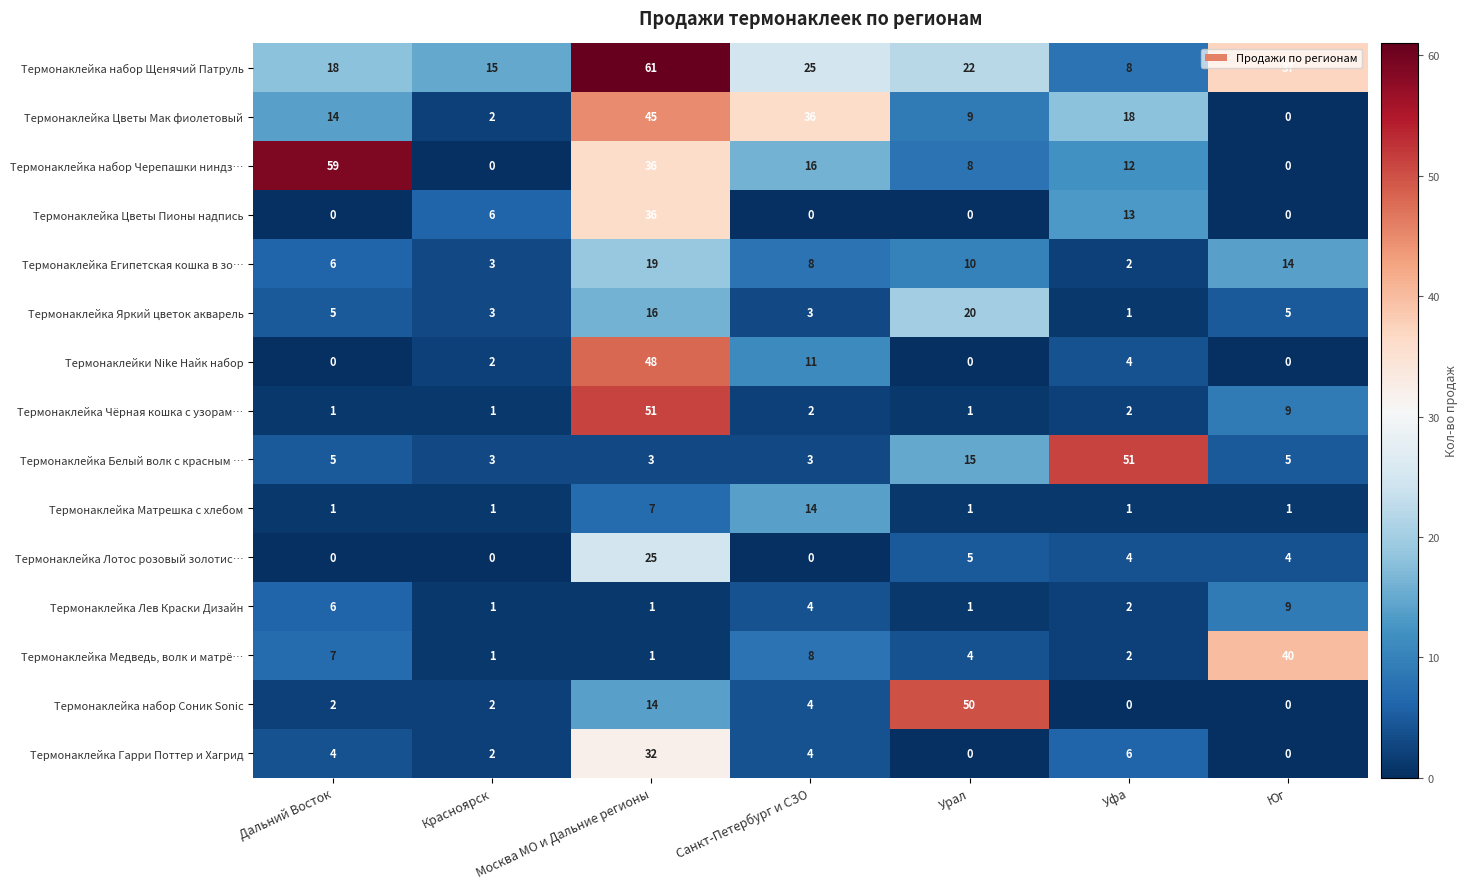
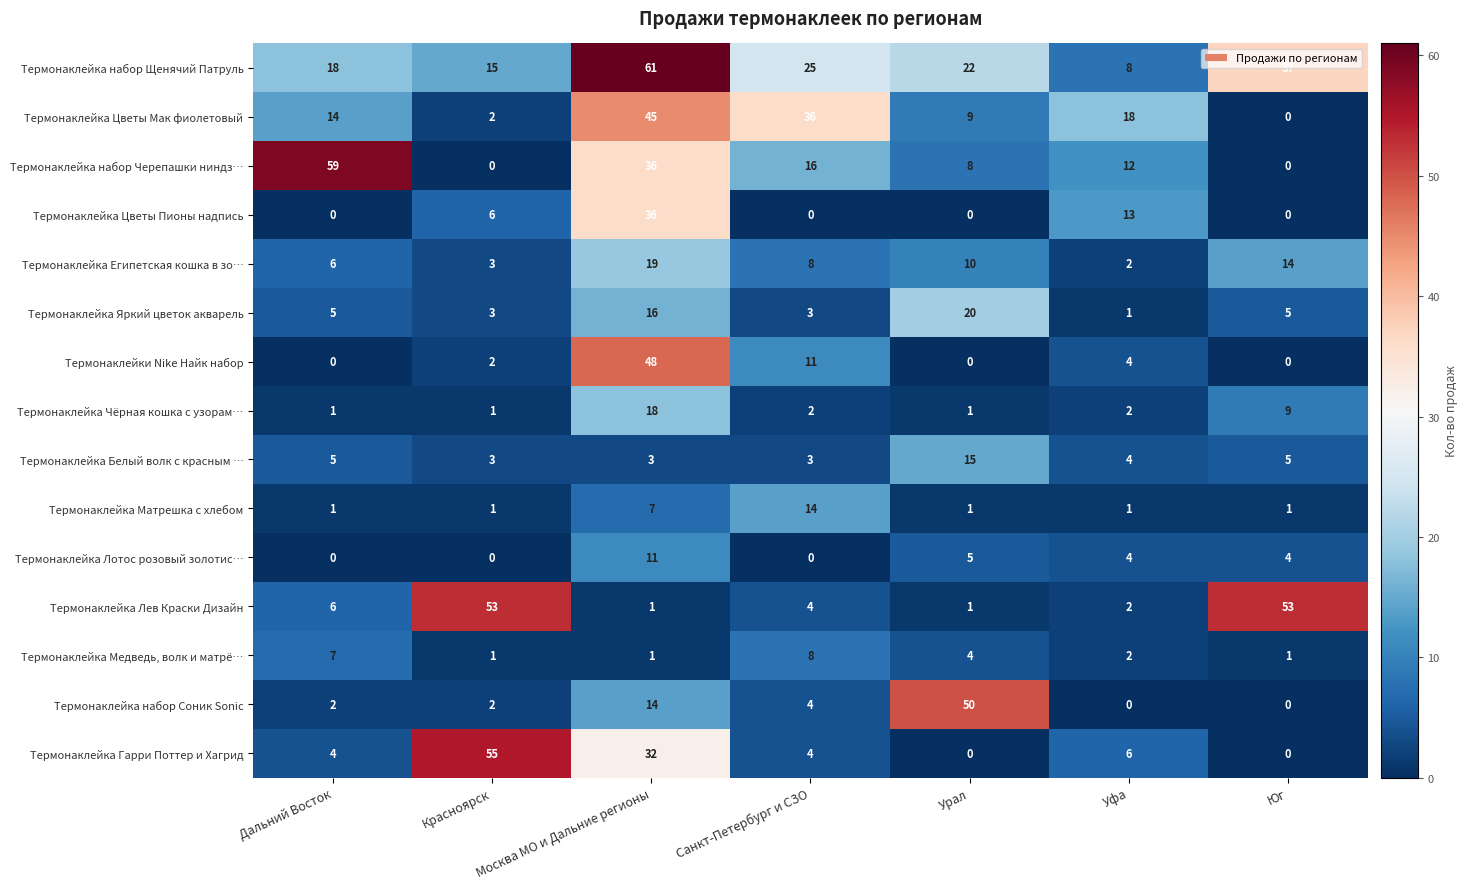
  {
    "Термонаклейка набор Щенячий Патруль": {
      "Дальний Восток": 18,
      "Красноярск": 15,
      "Москва МО и Дальние регионы": 61,
      "Санкт-Петербург и СЗО": 25,
      "Урал": 22,
      "Уфа": 8
    },
    "Термонаклейка Цветы Мак фиолетовый": {
      "Дальний Восток": 14,
      "Красноярск": 2,
      "Москва МО и Дальние регионы": 45,
      "Санкт-Петербург и СЗО": 36,
      "Урал": 9,
      "Уфа": 18,
      "Юг": 0
    },
    "Термонаклейка набор Черепашки ниндз…": {
      "Дальний Восток": 59,
      "Красноярск": 0,
      "Москва МО и Дальние регионы": 36,
      "Санкт-Петербург и СЗО": 16,
      "Урал": 8,
      "Уфа": 12,
      "Юг": 0
    },
    "Термонаклейка Цветы Пионы надпись": {
      "Дальний Восток": 0,
      "Красноярск": 6,
      "Москва МО и Дальние регионы": 36,
      "Санкт-Петербург и СЗО": 0,
      "Урал": 0,
      "Уфа": 13,
      "Юг": 0
    },
    "Термонаклейка Египетская кошка в зо…": {
      "Дальний Восток": 6,
      "Красноярск": 3,
      "Москва МО и Дальние регионы": 19,
      "Санкт-Петербург и СЗО": 8,
      "Урал": 10,
      "Уфа": 2,
      "Юг": 14
    },
    "Термонаклейка Яркий цветок акварель": {
      "Дальний Восток": 5,
      "Красноярск": 3,
      "Москва МО и Дальние регионы": 16,
      "Санкт-Петербург и СЗО": 3,
      "Урал": 20,
      "Уфа": 1,
      "Юг": 5
    },
    "Термонаклейки Nike Найк набор": {
      "Дальний Восток": 0,
      "Красноярск": 2,
      "Москва МО и Дальние регионы": 48,
      "Санкт-Петербург и СЗО": 11,
      "Урал": 0,
      "Уфа": 4,
      "Юг": 0
    },
    "Термонаклейка Чёрная кошка с узорам…": {
      "Дальний Восток": 1,
      "Красноярск": 1,
-     "Москва МО и Дальние регионы": 51,
+     "Москва МО и Дальние регионы": 18,
      "Санкт-Петербург и СЗО": 2,
      "Урал": 1,
      "Уфа": 2,
      "Юг": 9
    },
    "Термонаклейка Белый волк с красным …": {
      "Дальний Восток": 5,
      "Красноярск": 3,
      "Москва МО и Дальние регионы": 3,
      "Санкт-Петербург и СЗО": 3,
      "Урал": 15,
-     "Уфа": 51,
+     "Уфа": 4,
      "Юг": 5
    },
    "Термонаклейка Матрешка с хлебом": {
      "Дальний Восток": 1,
      "Красноярск": 1,
      "Москва МО и Дальние регионы": 7,
      "Санкт-Петербург и СЗО": 14,
      "Урал": 1,
      "Уфа": 1,
      "Юг": 1
    },
    "Термонаклейка Лотос розовый золотис…": {
      "Дальний Восток": 0,
      "Красноярск": 0,
-     "Москва МО и Дальние регионы": 25,
+     "Москва МО и Дальние регионы": 11,
      "Санкт-Петербург и СЗО": 0,
      "Урал": 5,
      "Уфа": 4,
      "Юг": 4
    },
    "Термонаклейка Лев Краски Дизайн": {
      "Дальний Восток": 6,
-     "Красноярск": 1,
+     "Красноярск": 53,
      "Москва МО и Дальние регионы": 1,
      "Санкт-Петербург и СЗО": 4,
      "Урал": 1,
      "Уфа": 2,
-     "Юг": 9
+     "Юг": 53
    },
    "Термонаклейка Медведь, волк и матрё…": {
      "Дальний Восток": 7,
      "Красноярск": 1,
      "Москва МО и Дальние регионы": 1,
      "Санкт-Петербург и СЗО": 8,
      "Урал": 4,
      "Уфа": 2,
-     "Юг": 40
+     "Юг": 1
    },
    "Термонаклейка набор Соник Sonic": {
      "Дальний Восток": 2,
      "Красноярск": 2,
      "Москва МО и Дальние регионы": 14,
      "Санкт-Петербург и СЗО": 4,
      "Урал": 50,
      "Уфа": 0,
      "Юг": 0
    },
    "Термонаклейка Гарри Поттер и Хагрид": {
      "Дальний Восток": 4,
-     "Красноярск": 2,
+     "Красноярск": 55,
      "Москва МО и Дальние регионы": 32,
      "Санкт-Петербург и СЗО": 4,
      "Урал": 0,
      "Уфа": 6,
      "Юг": 0
    }
  }
